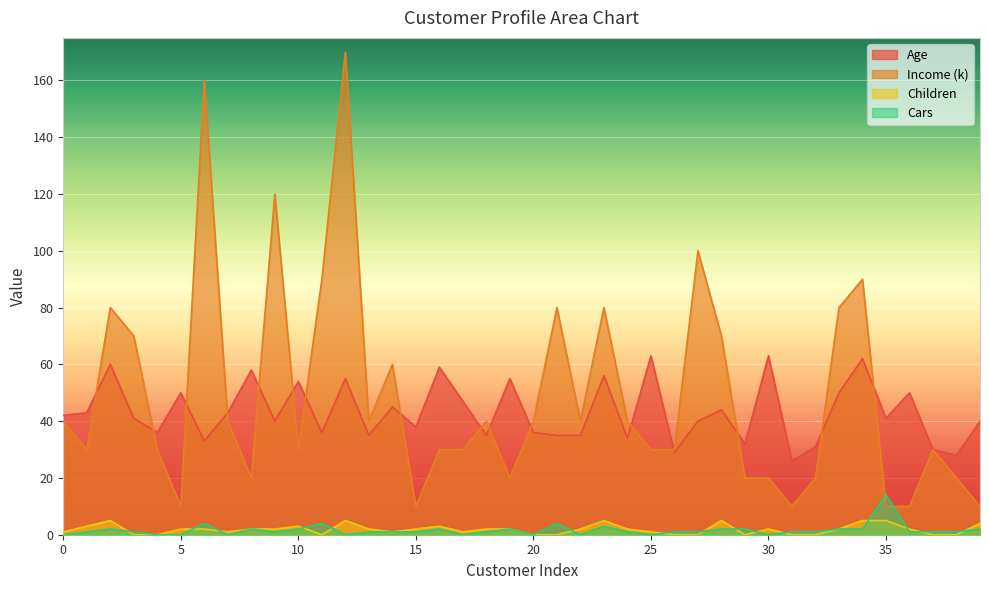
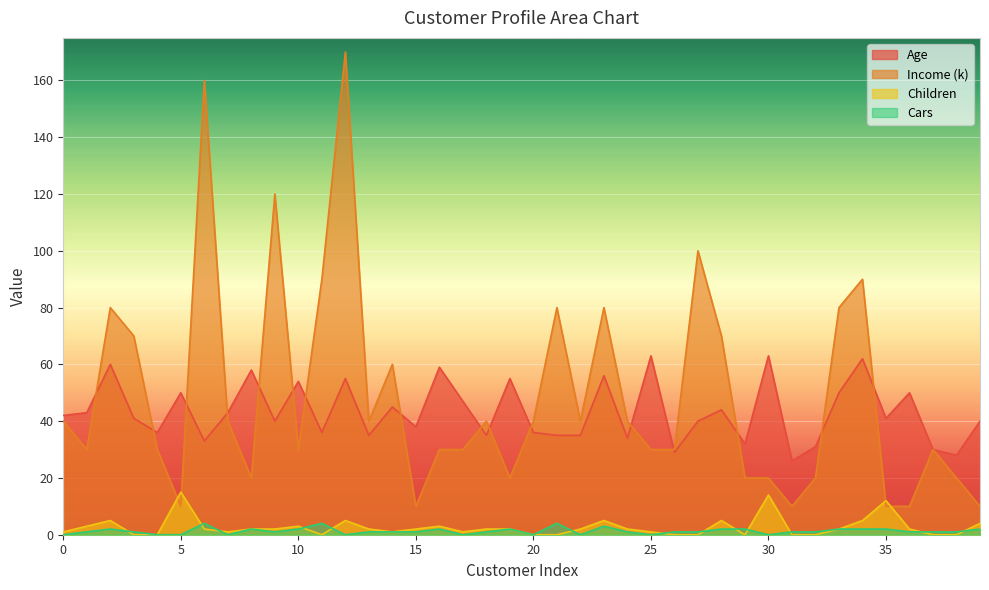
  {
    "Children": {
      "0": 1,
-     "5": 2,
+     "5": 15,
      "10": 3,
      "15": 2,
      "25": 1,
-     "30": 2,
-     "35": 5
+     "30": 14,
+     "35": 12
    },
    "Cars": {
      "0": 0,
      "5": 0,
      "10": 2,
      "15": 1,
      "25": 0,
      "30": 0,
-     "35": 14
+     "35": 2
    }
  }
